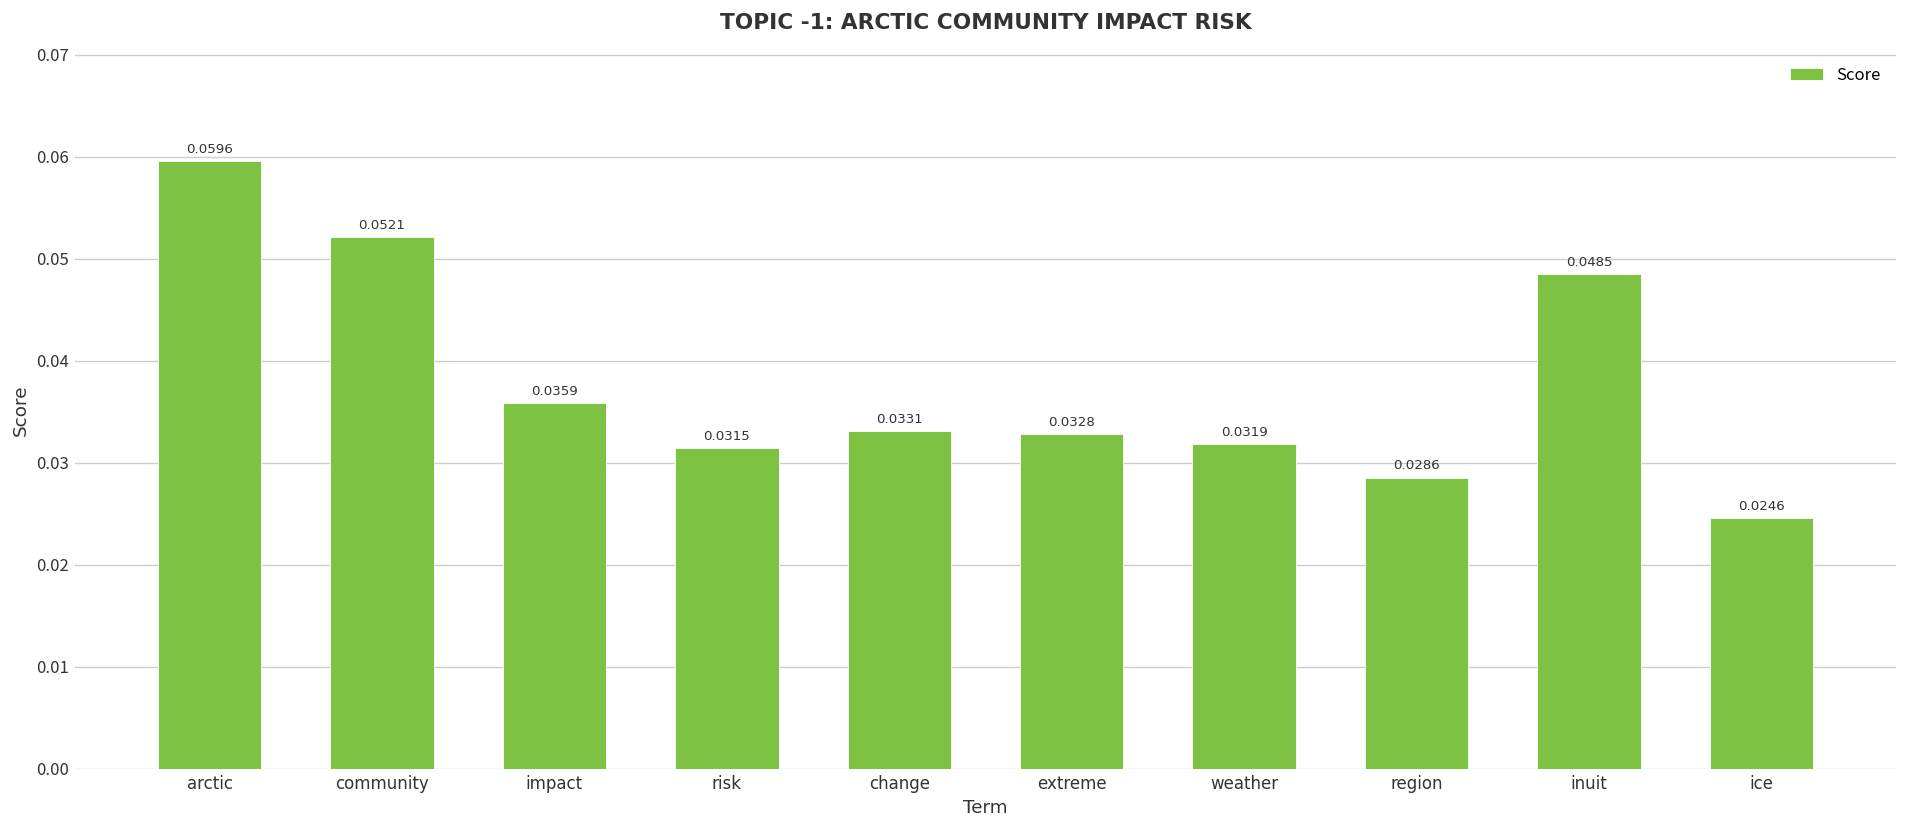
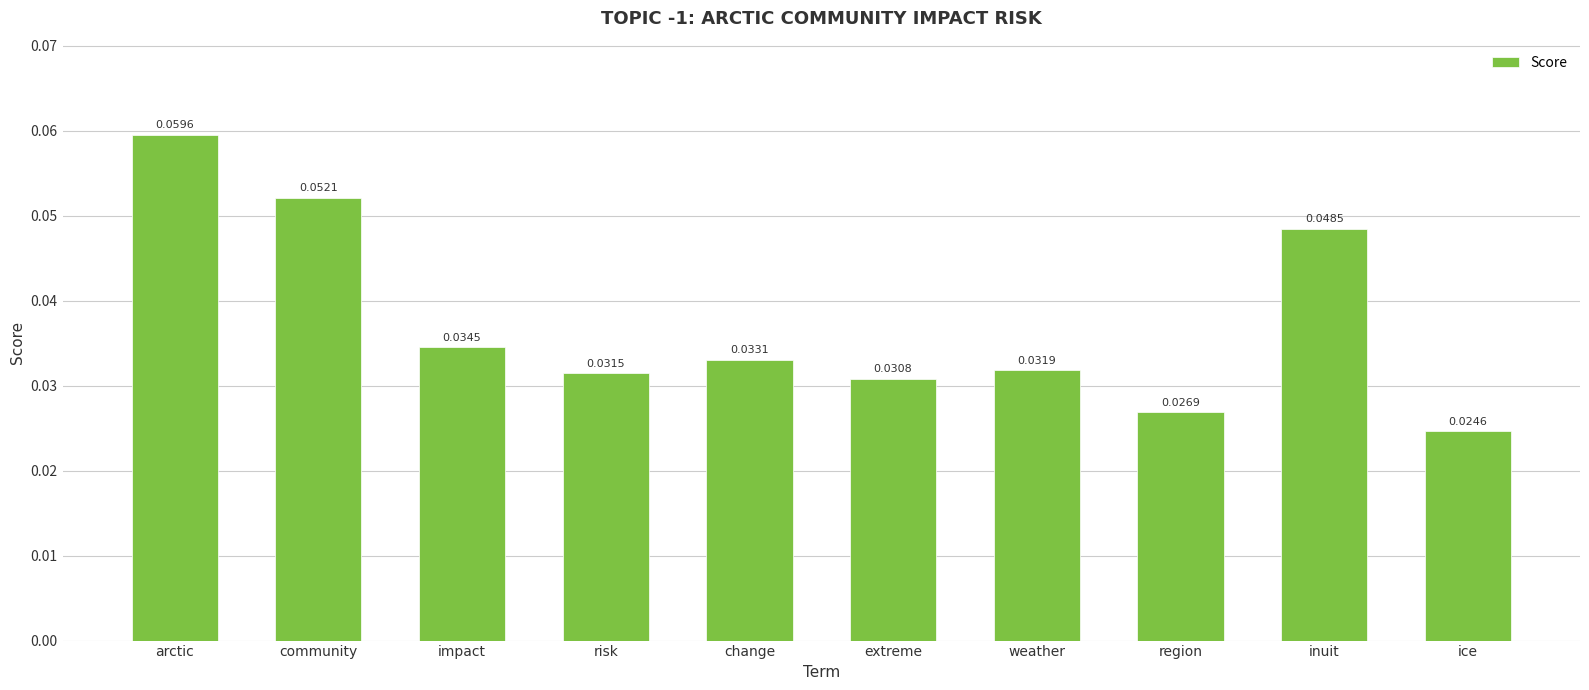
  {
    "arctic": 0.0596,
    "community": 0.0521,
-   "impact": 0.0359,
+   "impact": 0.0345,
    "risk": 0.0315,
    "change": 0.0331,
-   "extreme": 0.0328,
+   "extreme": 0.0308,
    "weather": 0.0319,
-   "region": 0.0286,
+   "region": 0.0269,
    "inuit": 0.0485,
    "ice": 0.0246
  }
